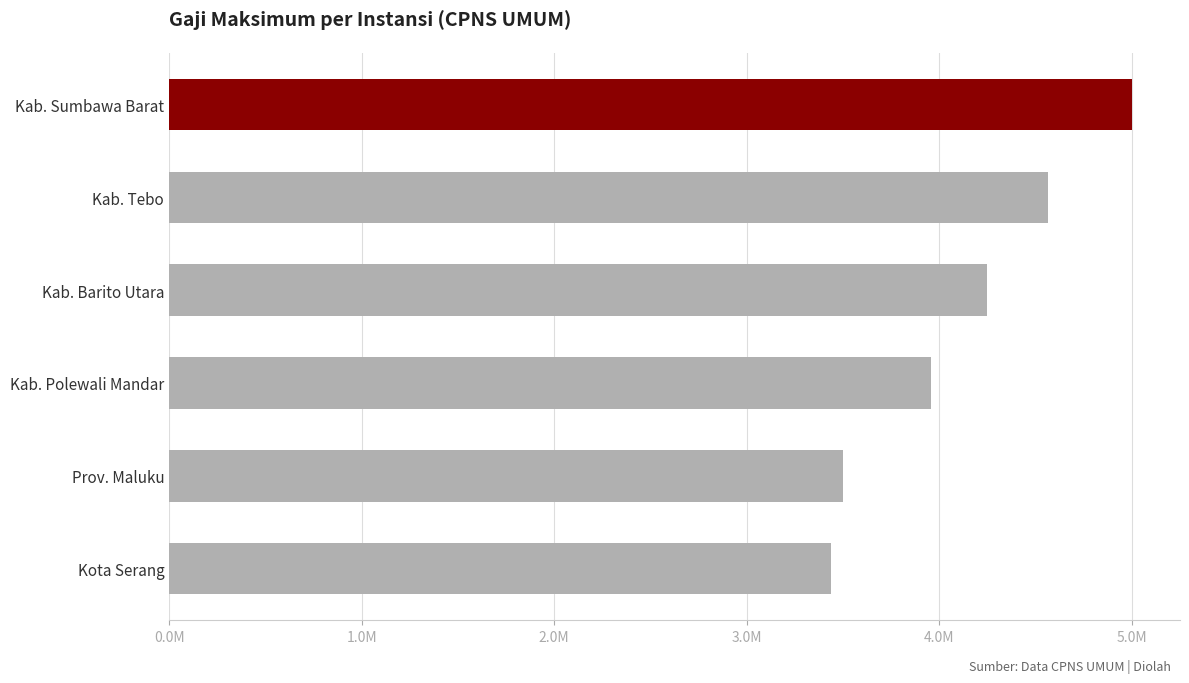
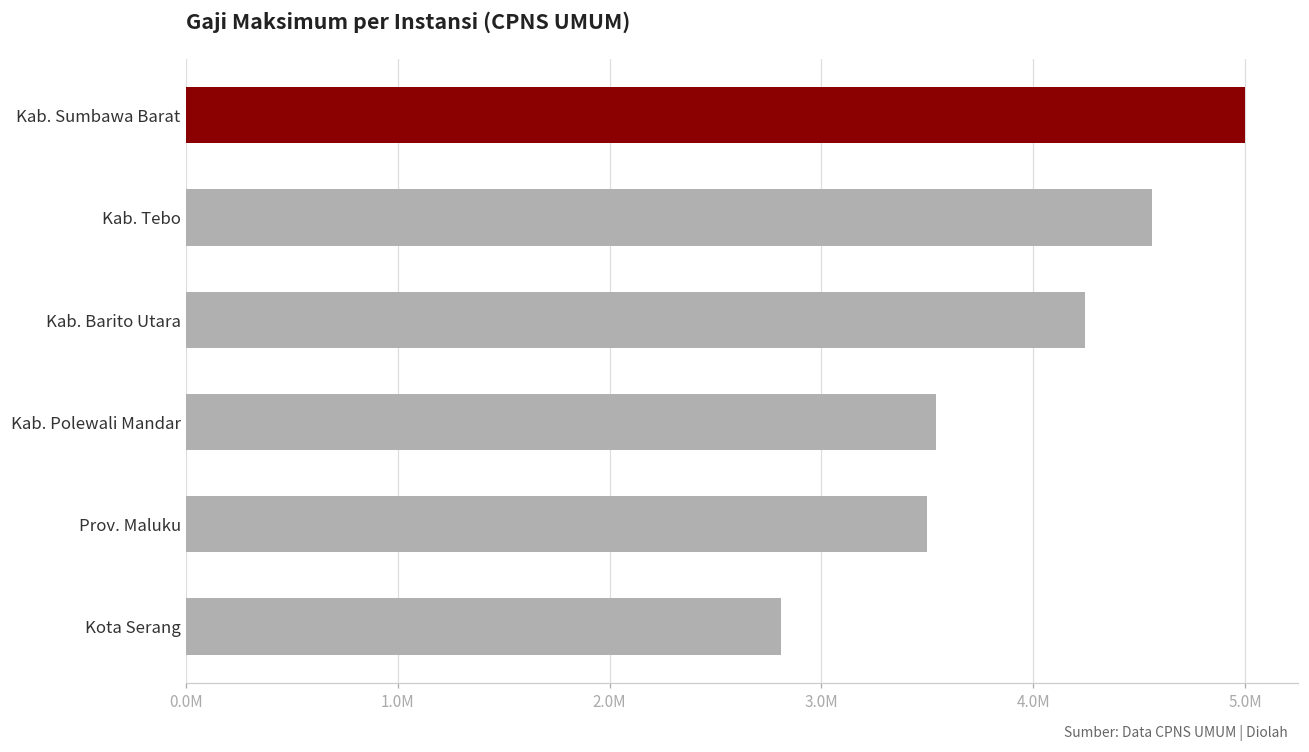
  {
    "Kab. Sumbawa Barat": 5000000,
    "Kab. Tebo": 4560000,
    "Kab. Barito Utara": 4250000,
-   "Kab. Polewali Mandar": 3960000,
+   "Kab. Polewali Mandar": 3540000,
    "Prov. Maluku": 3500000,
-   "Kota Serang": 3440000
+   "Kota Serang": 2810000
  }
